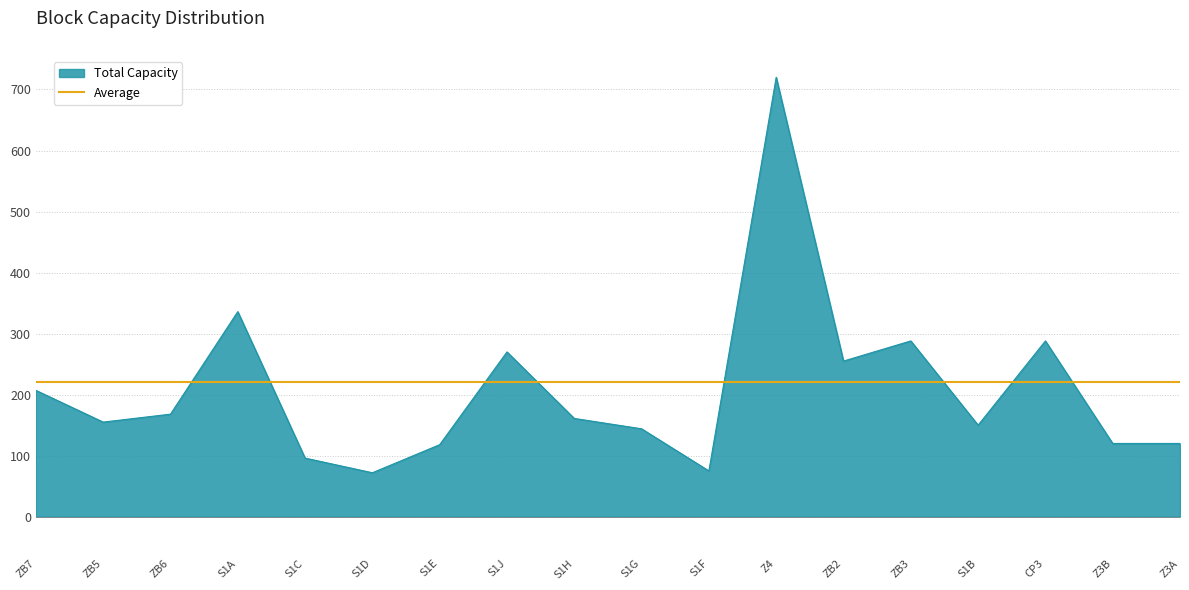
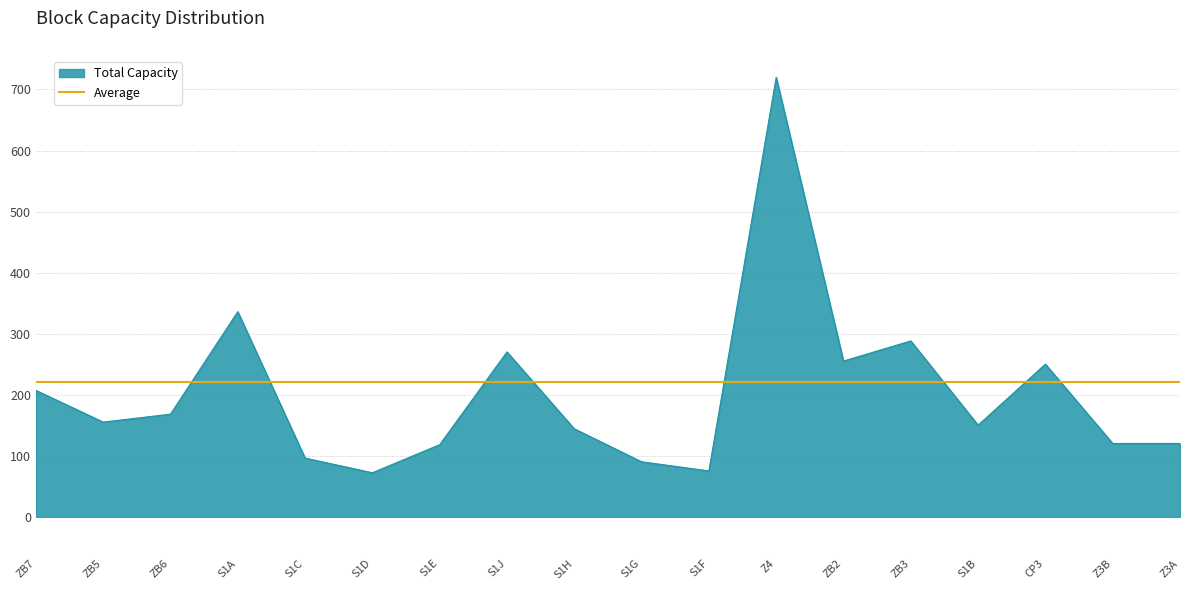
  {
    "ZB7": 210,
    "ZB5": 160,
    "ZB6": 170,
    "S1A": 340,
    "S1C": 100,
    "S1D": 70,
    "S1E": 120,
    "S1J": 270,
-   "S1H": 160,
-   "S1G": 140,
+   "S1H": 140,
+   "S1G": 90,
    "S1F": 80,
    "Z4": 720,
    "ZB2": 260,
    "ZB3": 290,
    "S1B": 150,
-   "CP3": 290,
+   "CP3": 250,
    "Z3B": 120,
    "Z3A": 120
  }
